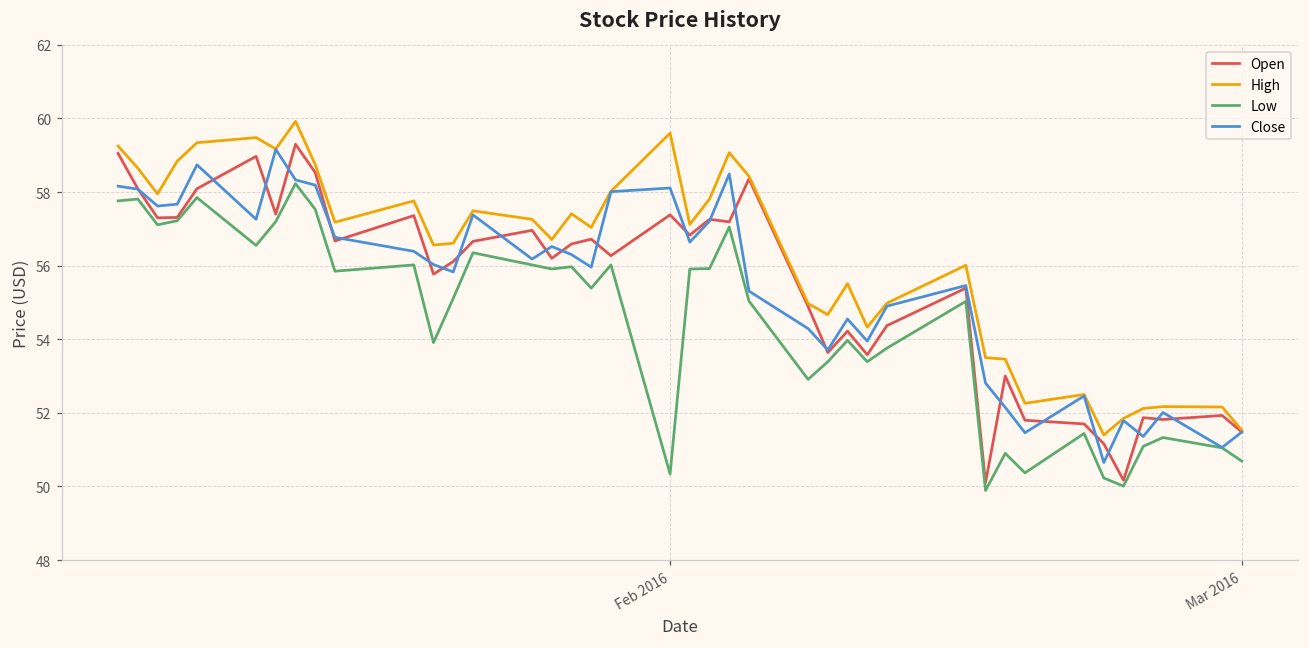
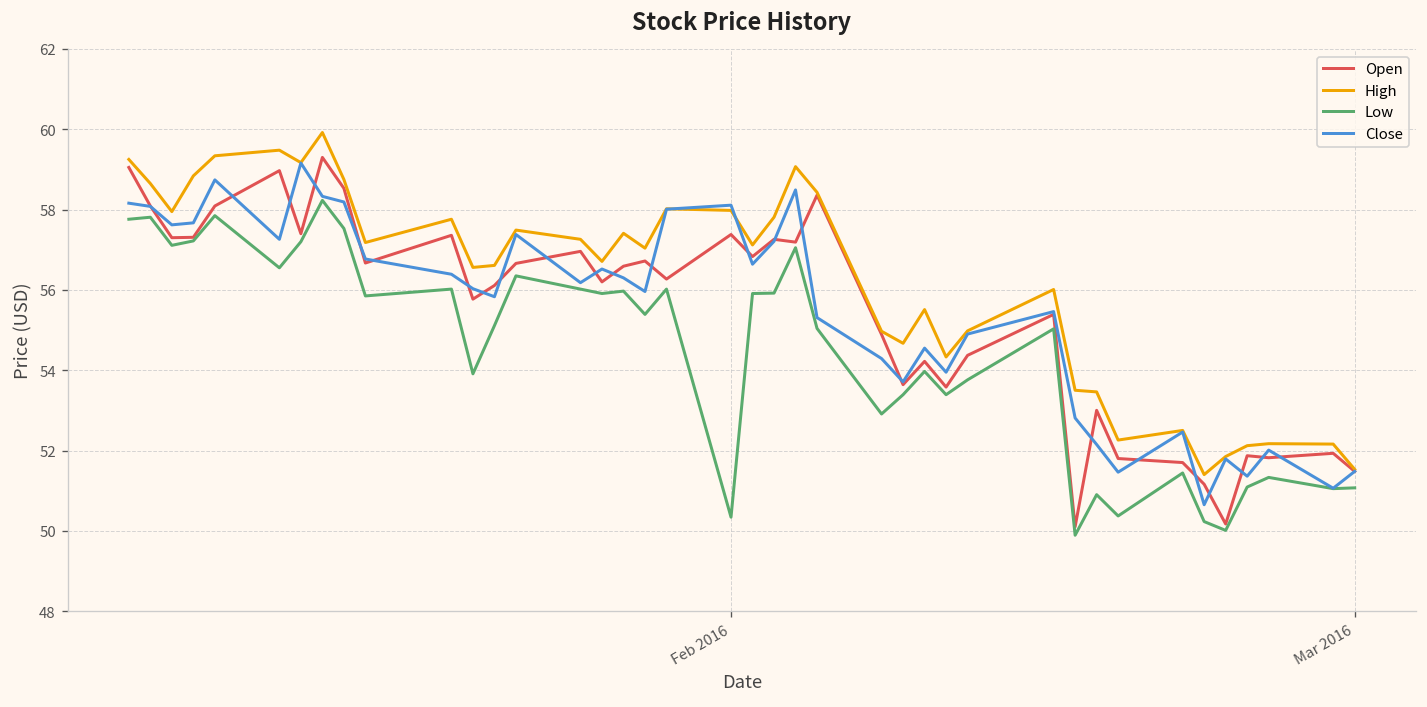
  {
    "Open": {
      "Feb 2016": 57.4
    },
    "High": {
-     "Feb 2016": 59.6
+     "Feb 2016": 58.0
    },
    "Low": {
      "Feb 2016": 50.3,
-     "Mar 2016": 50.7
+     "Mar 2016": 51.1
    },
    "Close": {
      "Feb 2016": 58.1
    }
  }
